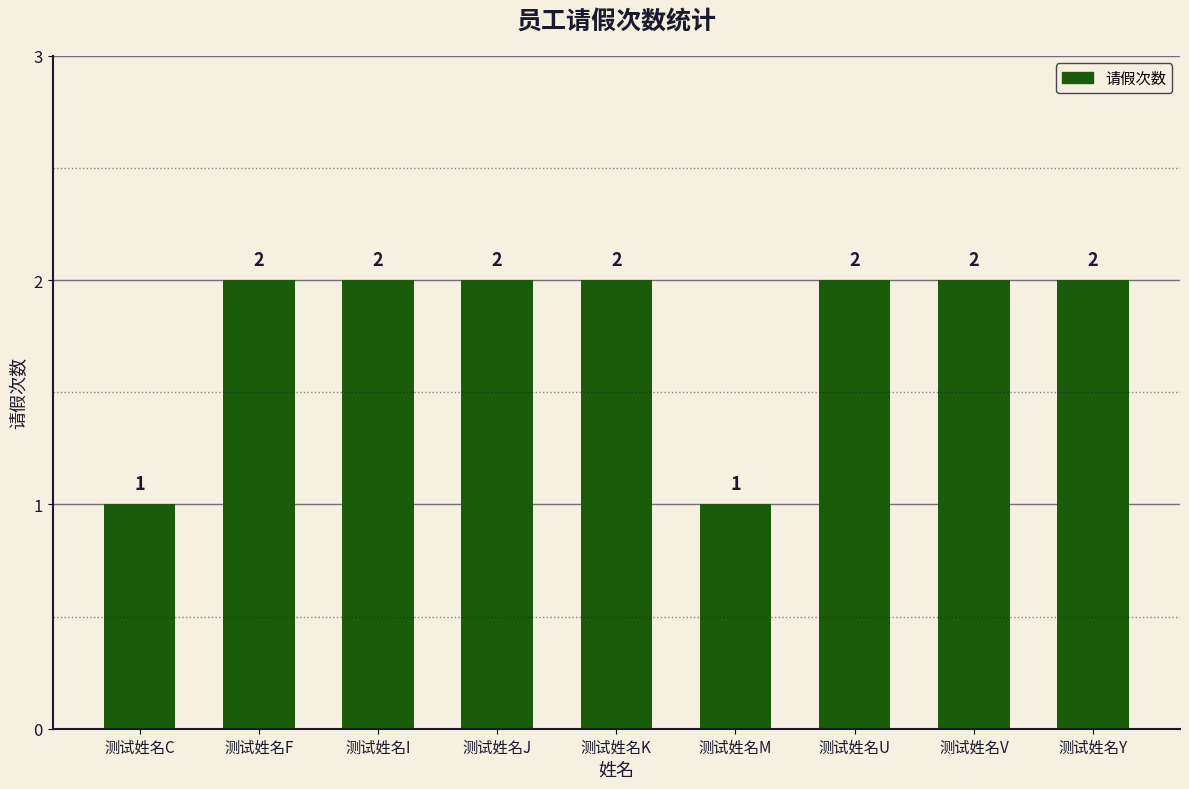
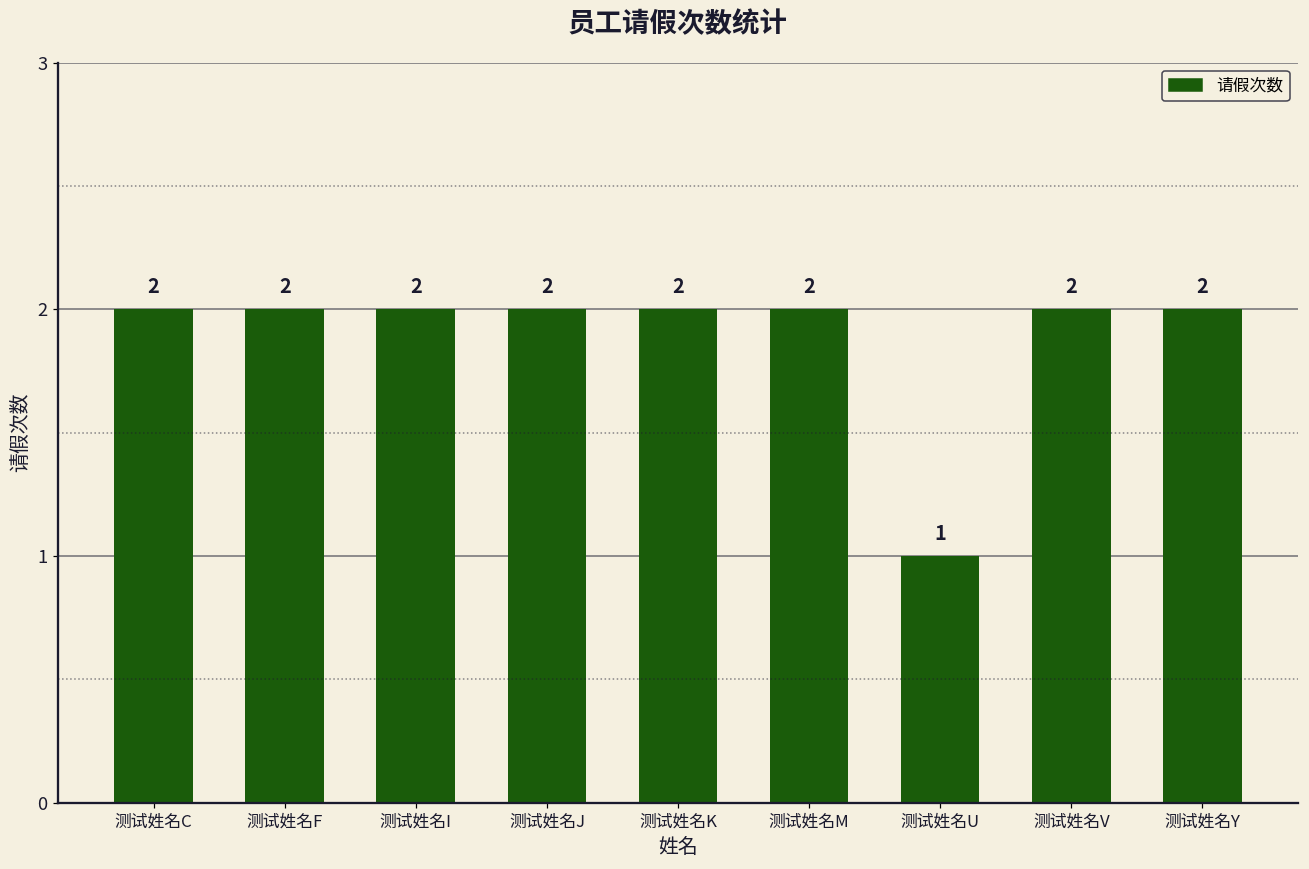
  {
-   "测试姓名C": 1,
+   "测试姓名C": 2,
    "测试姓名F": 2,
    "测试姓名I": 2,
    "测试姓名J": 2,
    "测试姓名K": 2,
-   "测试姓名M": 1,
-   "测试姓名U": 2,
+   "测试姓名M": 2,
+   "测试姓名U": 1,
    "测试姓名V": 2,
    "测试姓名Y": 2
  }
